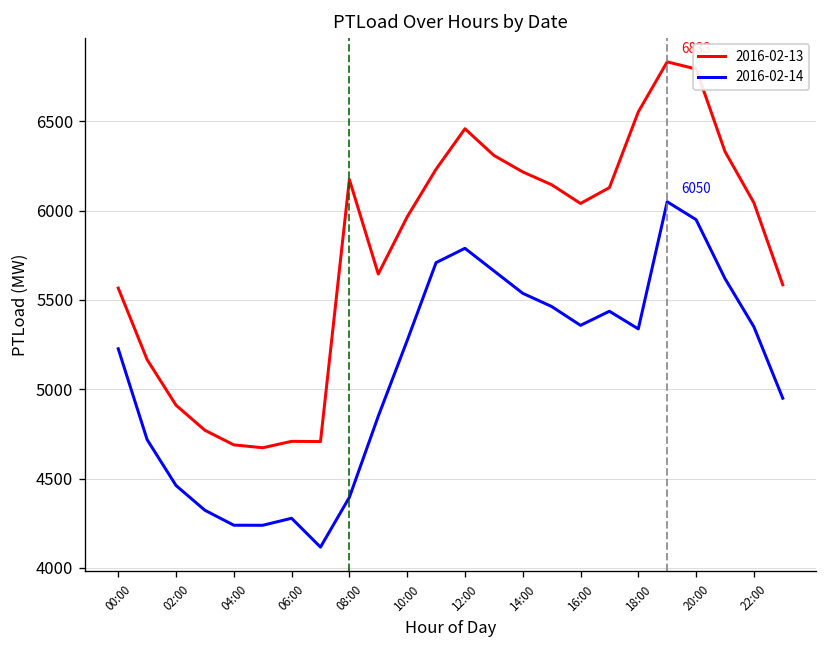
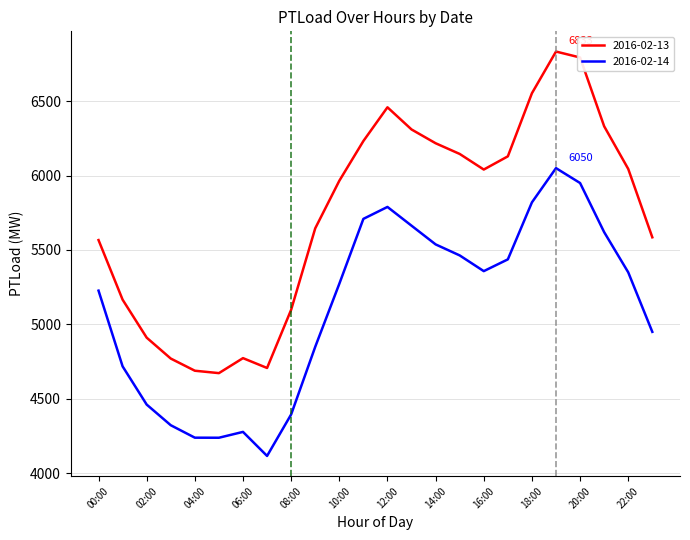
  {
    "2016-02-13": {
      "00:00": 5570,
      "02:00": 4910,
      "04:00": 4690,
-     "06:00": 4710,
-     "08:00": 6170,
+     "06:00": 4770,
+     "08:00": 5100,
      "10:00": 5970,
      "12:00": 6460,
      "14:00": 6220,
      "16:00": 6040,
      "18:00": 6550,
      "22:00": 6040
    },
    "2016-02-14": {
      "00:00": 5230,
      "02:00": 4460,
      "04:00": 4240,
      "06:00": 4280,
      "08:00": 4400,
      "10:00": 5270,
      "12:00": 5790,
      "14:00": 5540,
      "16:00": 5360,
-     "18:00": 5340,
+     "18:00": 5820,
      "20:00": 5950,
      "22:00": 5350
    }
  }
